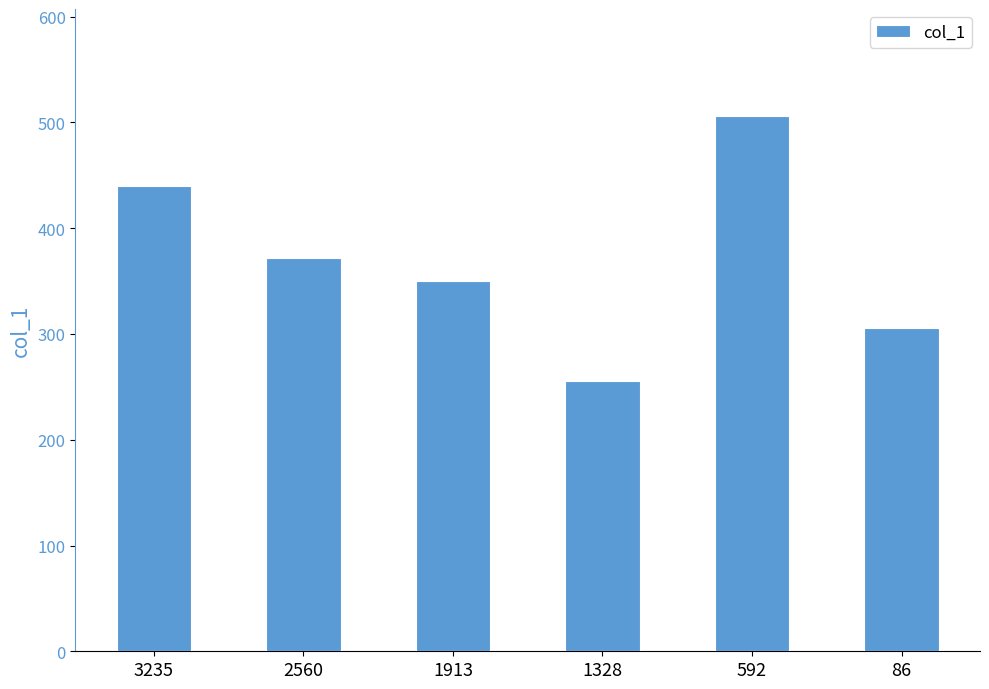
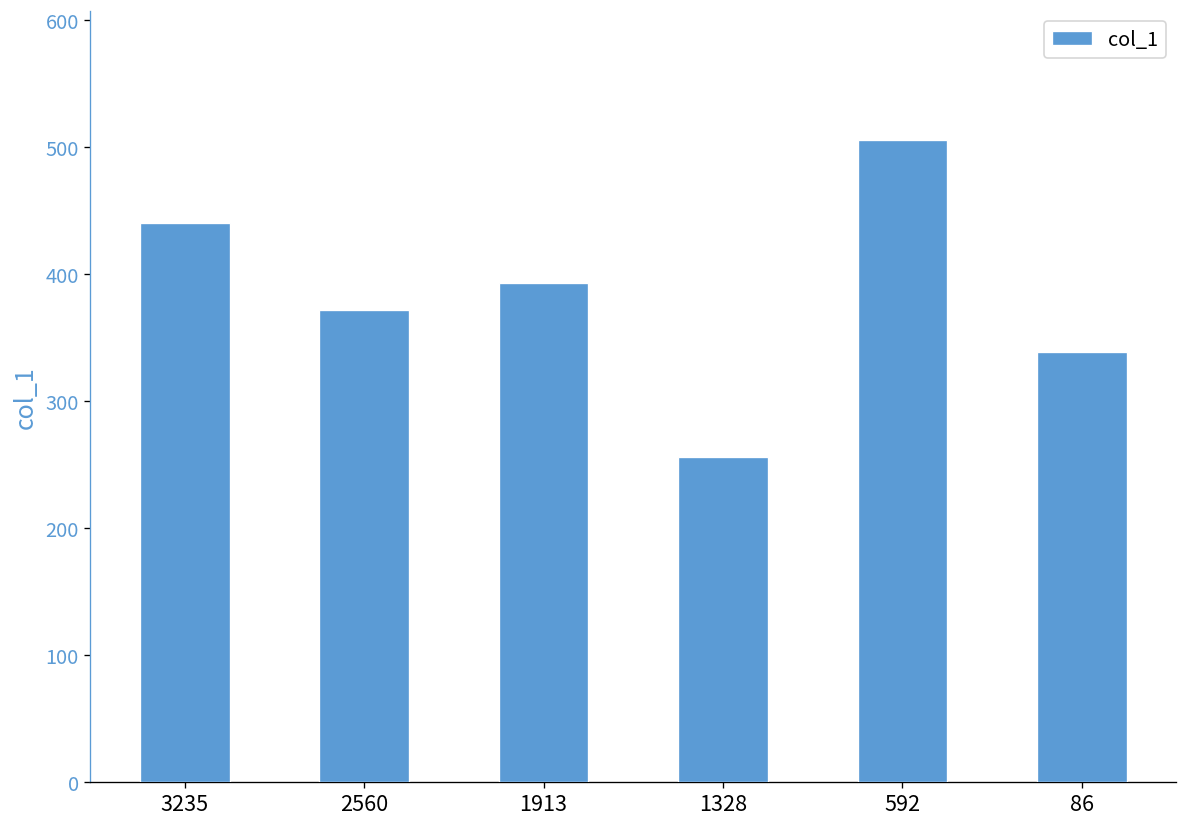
  {
    "3235": 440,
    "2560": 372,
-   "1913": 350,
+   "1913": 393,
    "1328": 256,
    "592": 506,
-   "86": 306
+   "86": 339
  }
